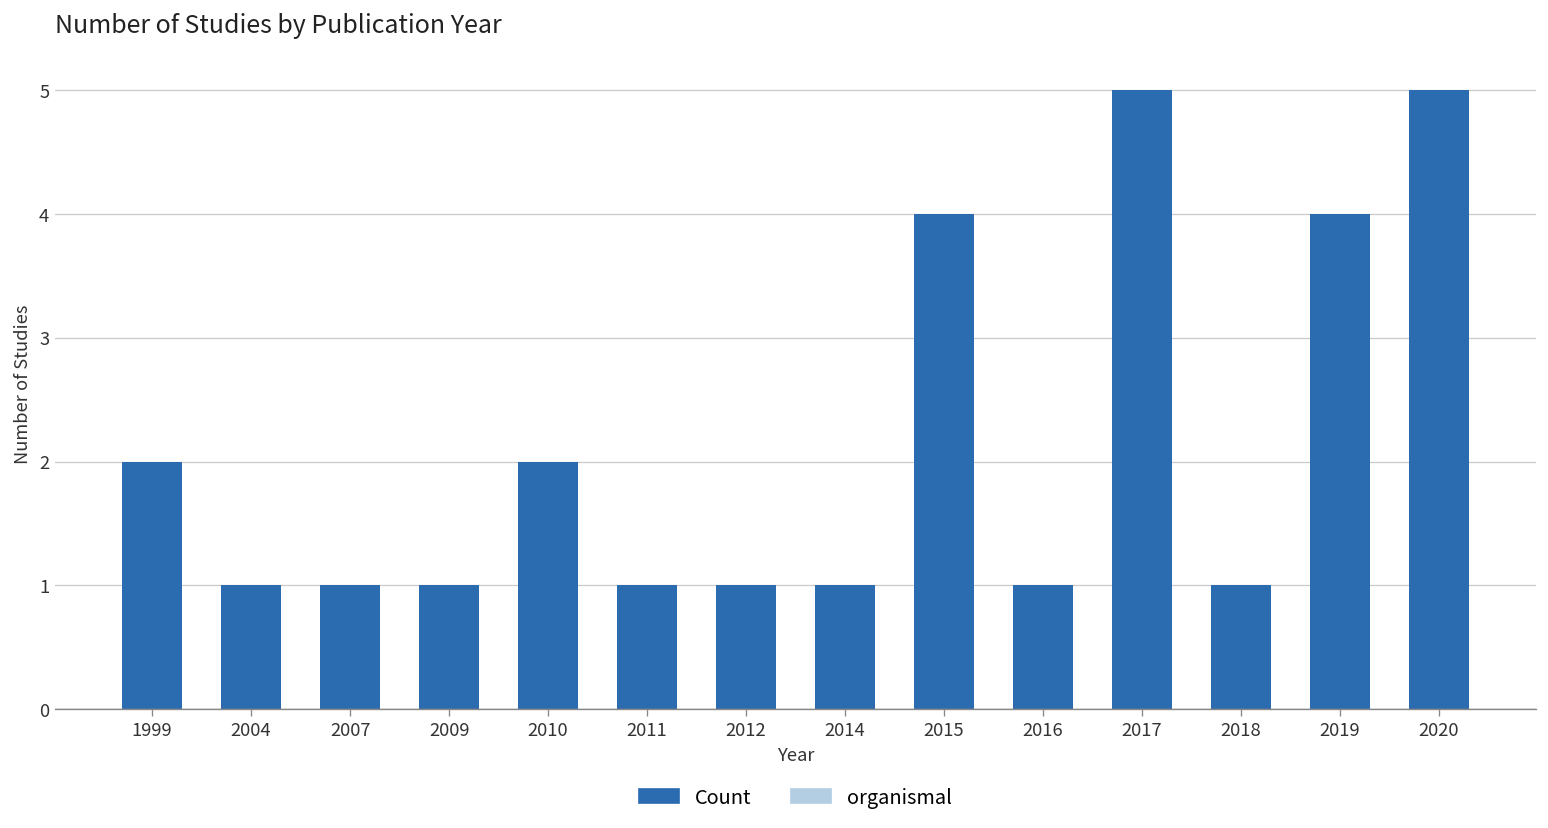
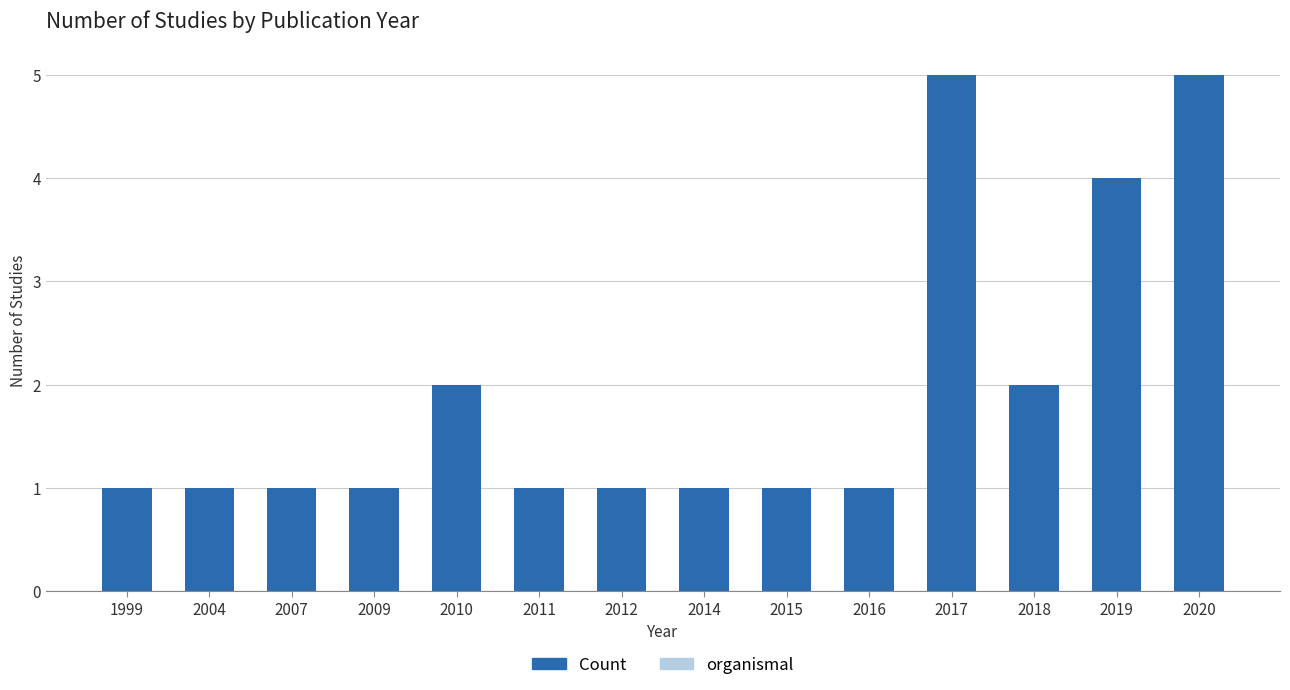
  {
-   "1999": 2,
+   "1999": 1,
    "2004": 1,
    "2007": 1,
    "2009": 1,
    "2010": 2,
    "2011": 1,
    "2012": 1,
    "2014": 1,
-   "2015": 4,
+   "2015": 1,
    "2016": 1,
    "2017": 5,
-   "2018": 1,
+   "2018": 2,
    "2019": 4,
    "2020": 5
  }
